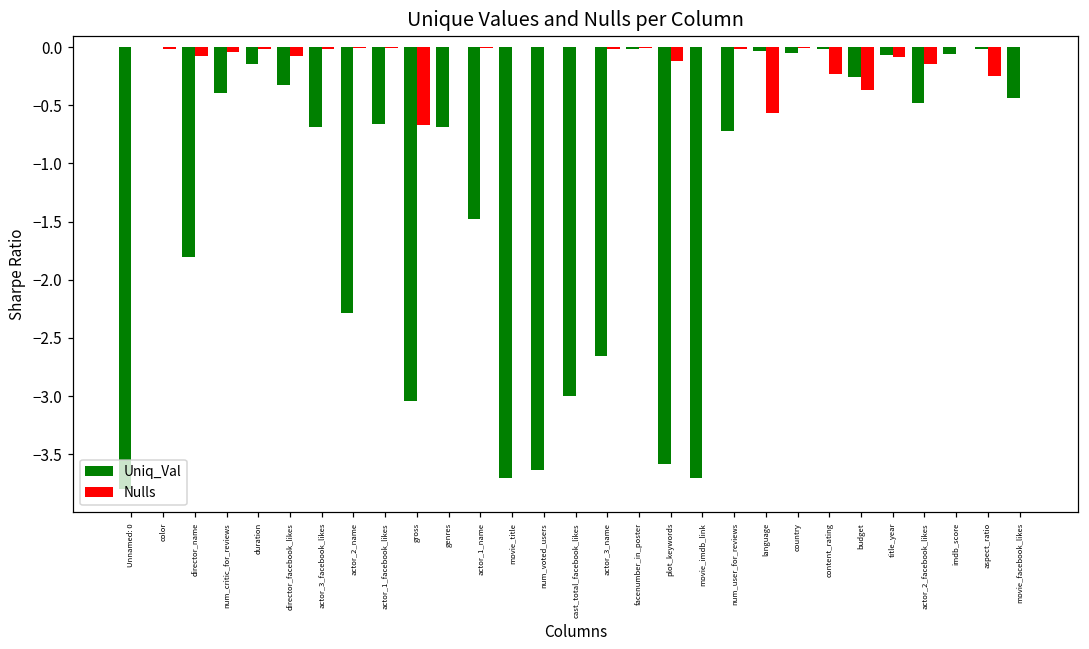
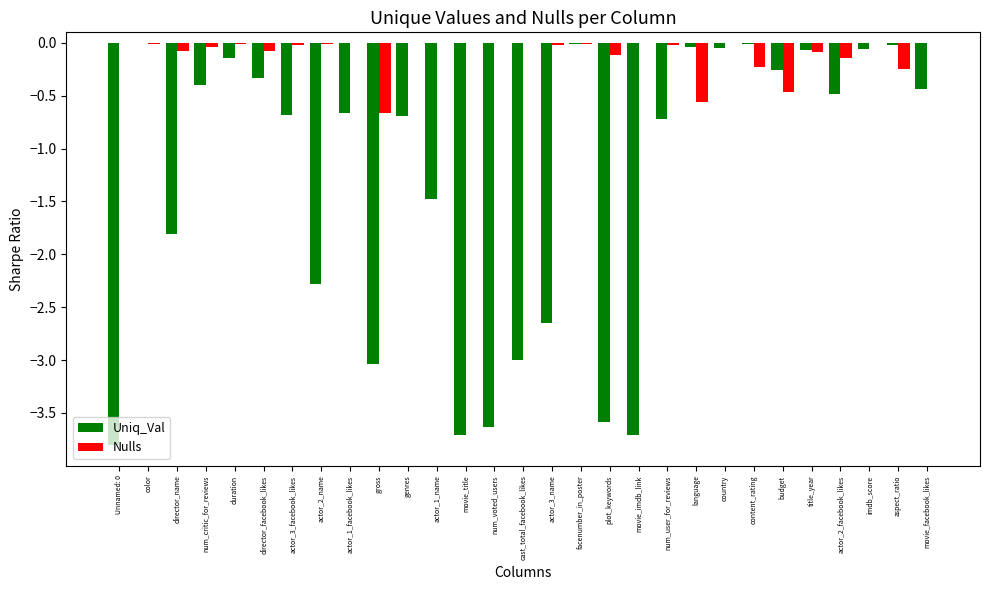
  {
    "Uniq_Val": {
      "director_name": -1.81,
      "num_critic_for_reviews": -0.40,
      "duration": -0.14,
      "director_facebook_likes": -0.33,
      "actor_3_facebook_likes": -0.68,
      "actor_2_name": -2.28,
      "actor_1_facebook_likes": -0.66,
      "gross": -3.04,
      "genres": -0.69,
      "actor_1_name": -1.47,
      "movie_title": -3.71,
      "num_voted_users": -3.64,
      "cast_total_facebook_likes": -3.00,
      "actor_3_name": -2.65,
      "plot_keywords": -3.59,
      "movie_imdb_link": -3.71,
      "num_user_for_reviews": -0.72,
      "language": -0.04,
      "country": -0.05,
      "budget": -0.25,
      "title_year": -0.07,
      "actor_2_facebook_likes": -0.48,
      "imdb_score": -0.06,
      "movie_facebook_likes": -0.44
    },
    "Nulls": {
      "Unnamed: 0": 0.00,
      "director_name": -0.08,
      "num_critic_for_reviews": -0.04,
      "director_facebook_likes": -0.08,
      "gross": -0.67,
      "genres": 0.00,
      "movie_title": 0.00,
      "num_voted_users": 0.00,
      "cast_total_facebook_likes": 0.00,
      "plot_keywords": -0.12,
      "movie_imdb_link": 0.00,
      "language": -0.56,
      "content_rating": -0.23,
-     "budget": -0.37,
+     "budget": -0.47,
      "title_year": -0.08,
      "actor_2_facebook_likes": -0.14,
      "imdb_score": 0.00,
      "aspect_ratio": -0.25,
      "movie_facebook_likes": 0.00
    }
  }
